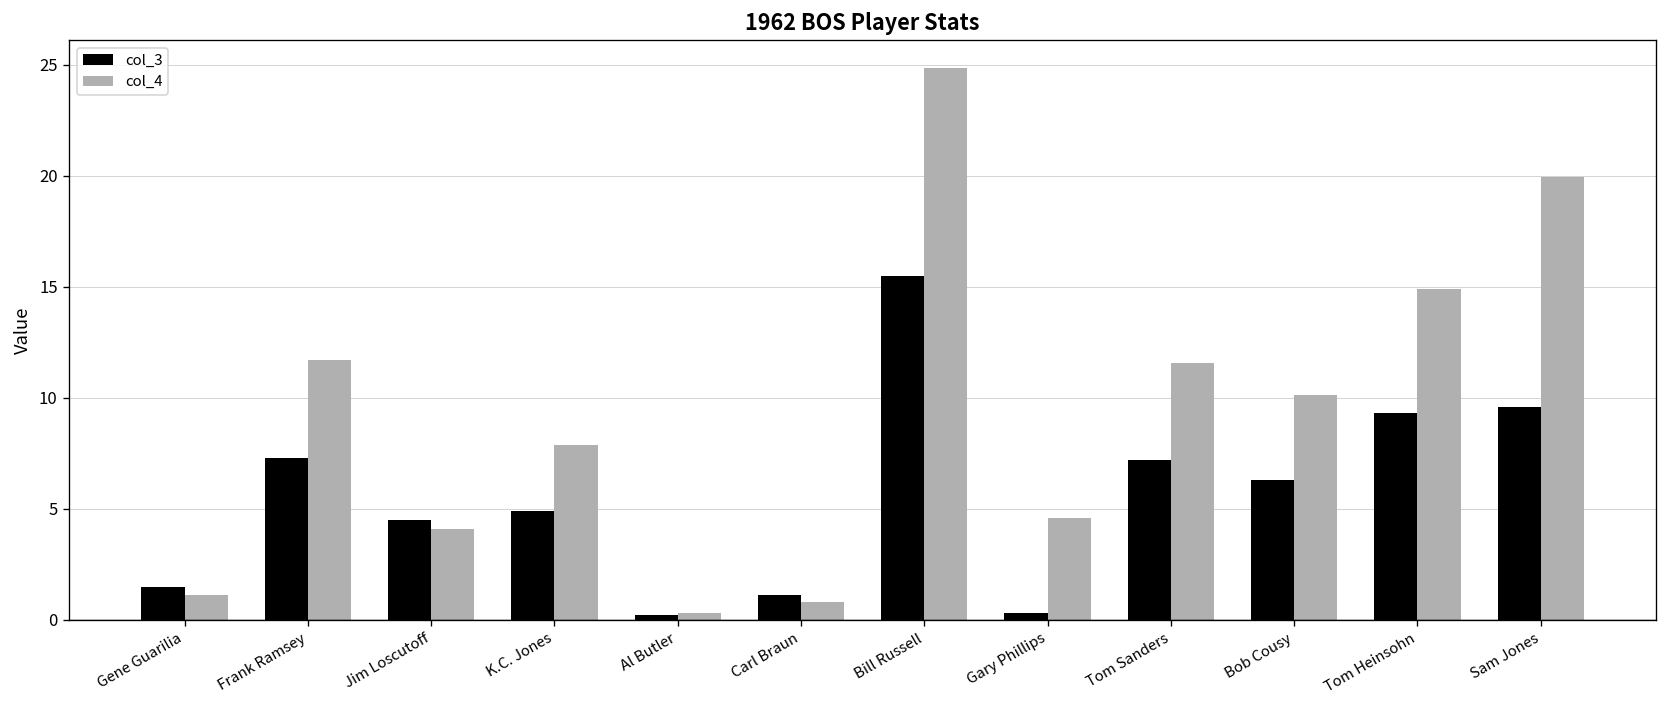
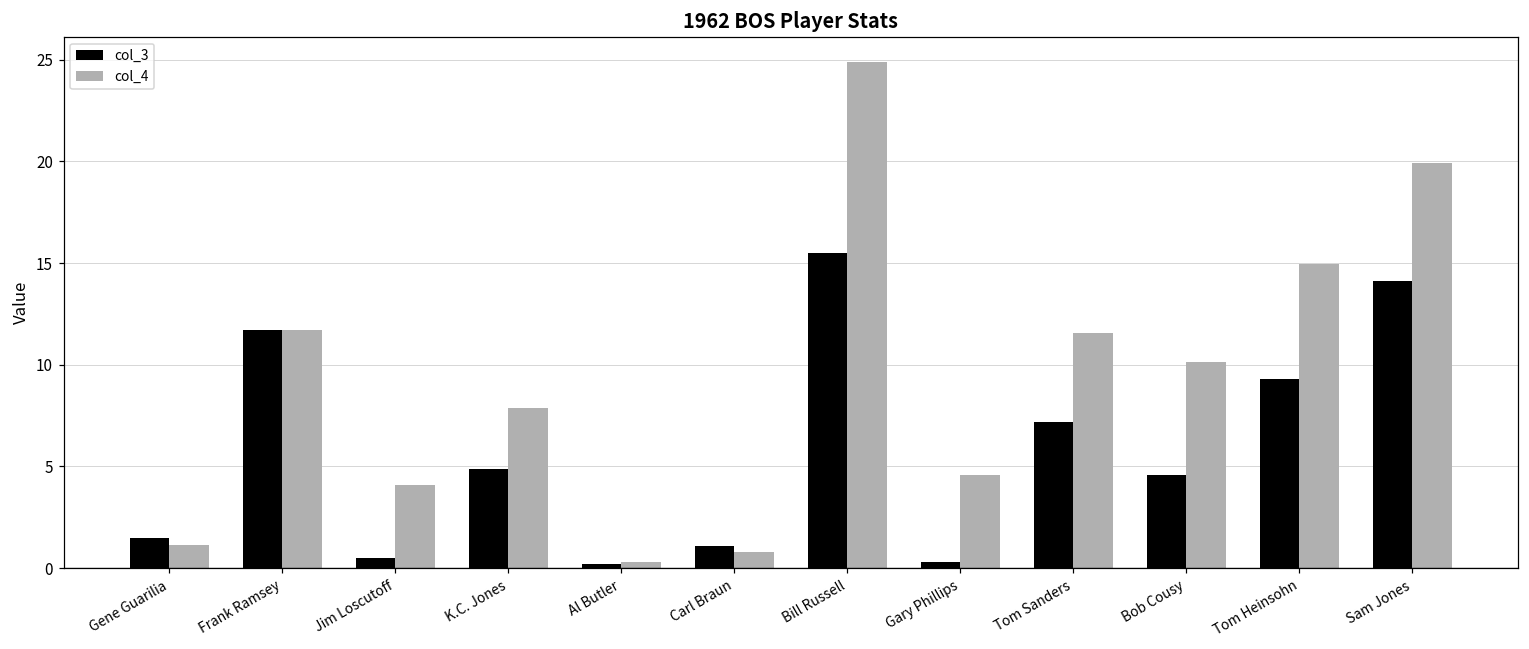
  {
    "col_3": {
      "Gene Guarilia": 1.5,
-     "Frank Ramsey": 7.3,
-     "Jim Loscutoff": 4.5,
+     "Frank Ramsey": 11.7,
+     "Jim Loscutoff": 0.5,
      "K.C. Jones": 4.9,
      "Al Butler": 0.2,
      "Carl Braun": 1.1,
      "Bill Russell": 15.5,
      "Gary Phillips": 0.3,
      "Tom Sanders": 7.2,
-     "Bob Cousy": 6.3,
+     "Bob Cousy": 4.6,
      "Tom Heinsohn": 9.3,
-     "Sam Jones": 9.6
+     "Sam Jones": 14.1
    },
    "col_4": {
      "Gene Guarilia": 1.1,
      "Frank Ramsey": 11.7,
      "Jim Loscutoff": 4.1,
      "K.C. Jones": 7.9,
      "Al Butler": 0.3,
      "Carl Braun": 0.8,
      "Bill Russell": 24.9,
      "Gary Phillips": 4.6,
      "Tom Sanders": 11.6,
      "Bob Cousy": 10.1,
      "Tom Heinsohn": 14.9,
      "Sam Jones": 19.9
    }
  }
